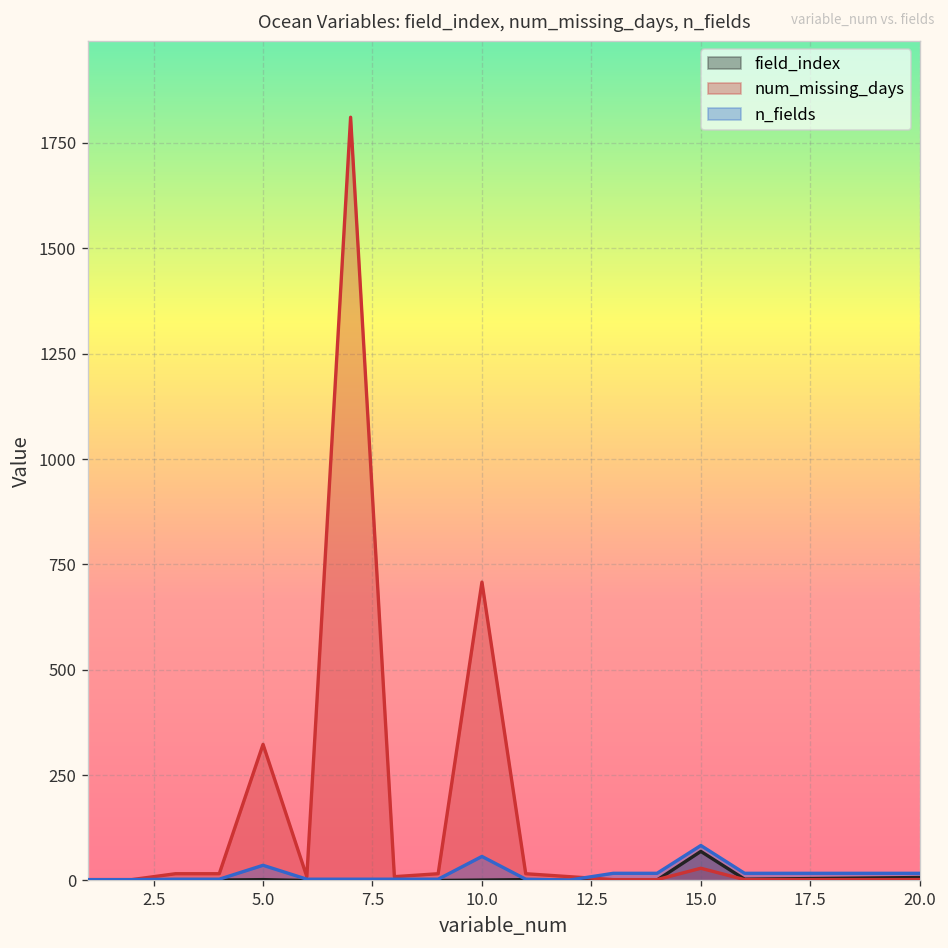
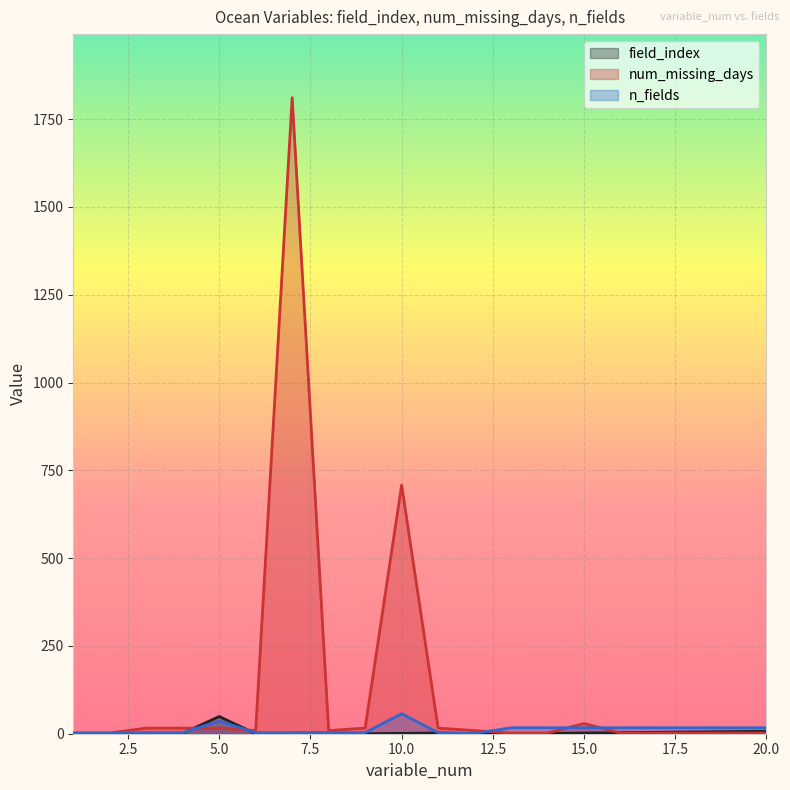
  {
    "field_index": {
-     "5.0": 0,
+     "5.0": 50,
      "10.0": 0,
-     "15.0": 70
+     "15.0": 0
    },
    "num_missing_days": {
-     "5.0": 320,
+     "5.0": 20,
      "10.0": 710,
      "15.0": 30
    },
    "n_fields": {
      "5.0": 40,
      "10.0": 60,
-     "15.0": 80,
+     "15.0": 20,
      "20.0": 20
    }
  }
